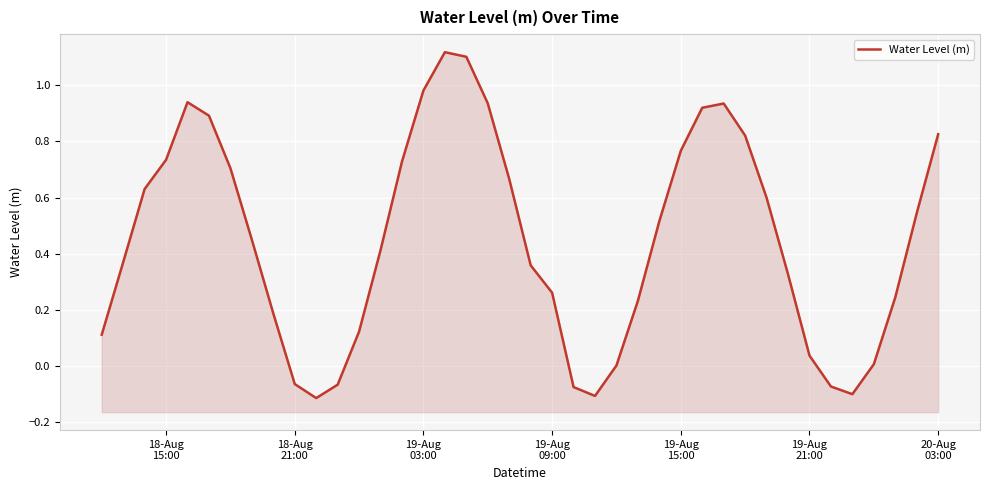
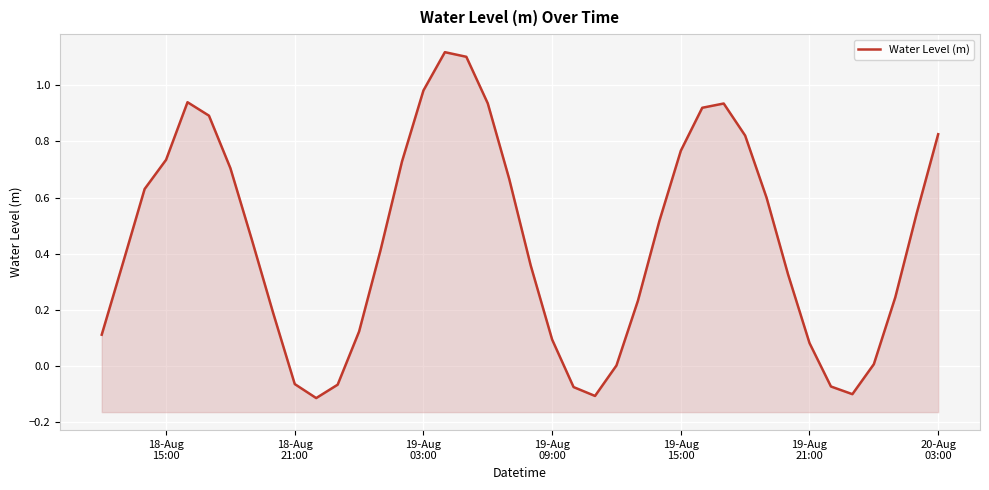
  {
    "18-Aug 15:00": 0.73,
    "18-Aug 21:00": -0.06,
    "19-Aug 03:00": 0.98,
-   "19-Aug 09:00": 0.26,
+   "19-Aug 09:00": 0.09,
    "19-Aug 15:00": 0.77,
-   "19-Aug 21:00": 0.04,
+   "19-Aug 21:00": 0.08,
    "20-Aug 03:00": 0.83
  }
